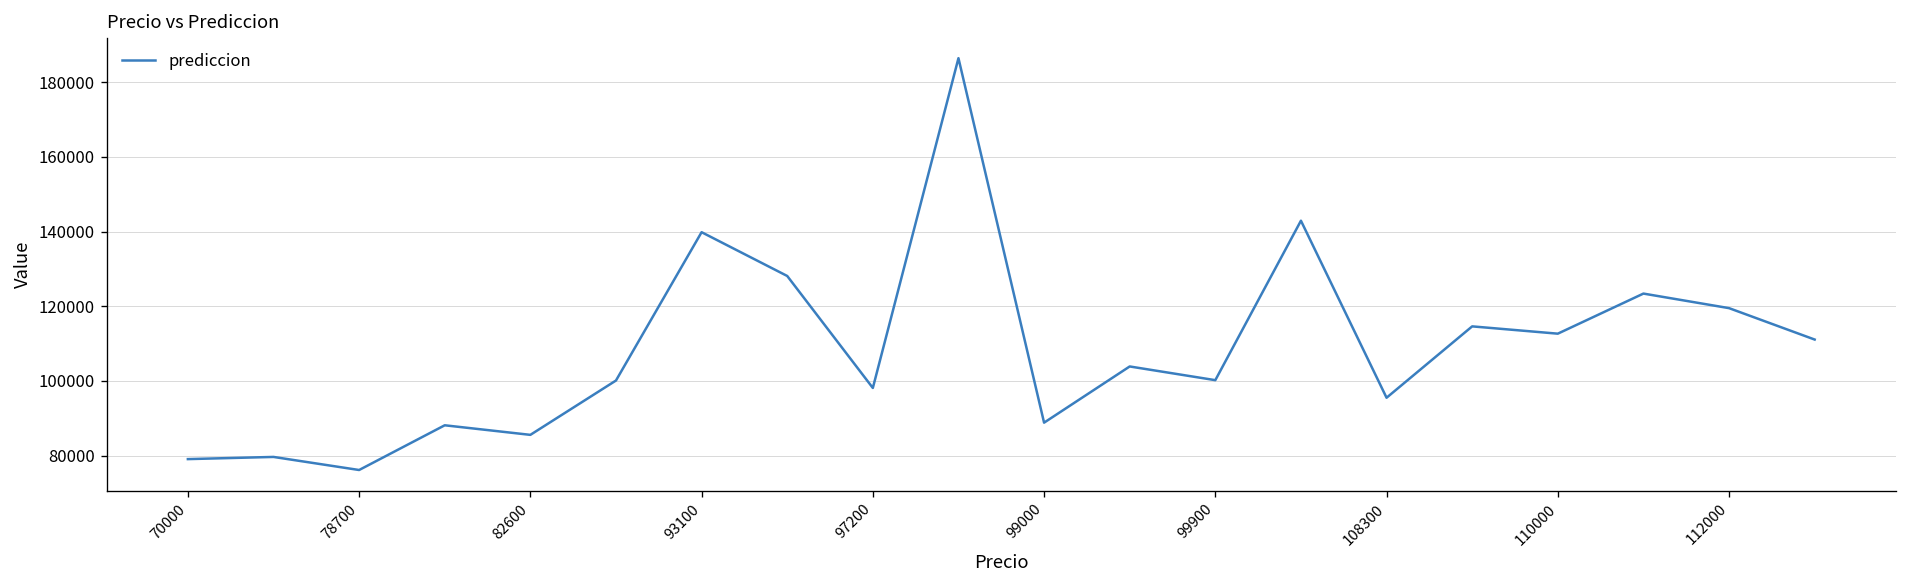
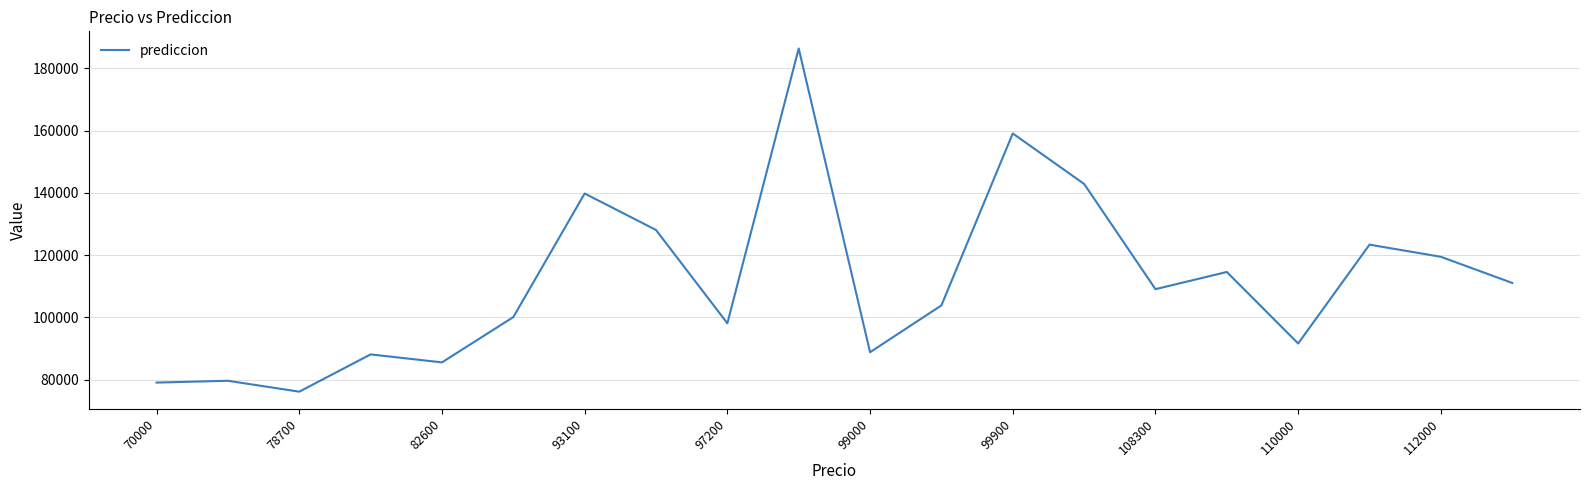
  {
    "70000": 79000,
    "78700": 76000,
    "82600": 86000,
    "93100": 140000,
    "97200": 98000,
    "99000": 89000,
-   "99900": 100000,
-   "108300": 96000,
-   "110000": 113000,
+   "99900": 159000,
+   "108300": 109000,
+   "110000": 92000,
    "112000": 119000
  }
